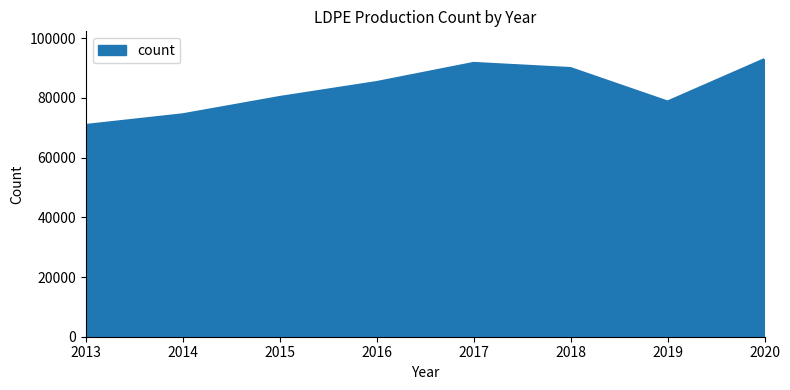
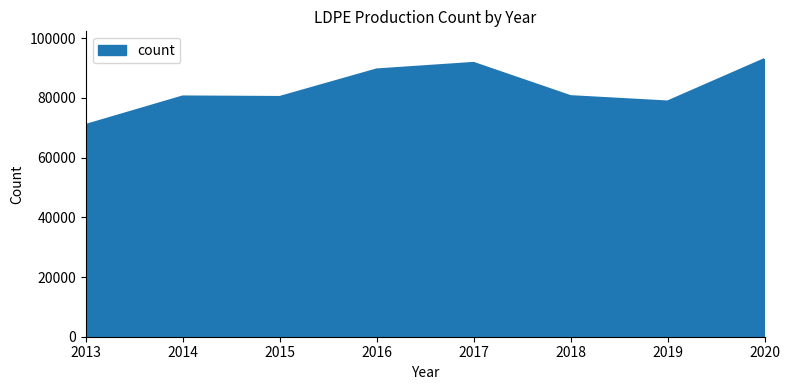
  {
    "2013": 71000,
-   "2014": 75000,
+   "2014": 81000,
    "2015": 80000,
-   "2016": 85000,
+   "2016": 90000,
    "2017": 92000,
-   "2018": 90000,
+   "2018": 81000,
    "2019": 79000,
    "2020": 93000
  }
